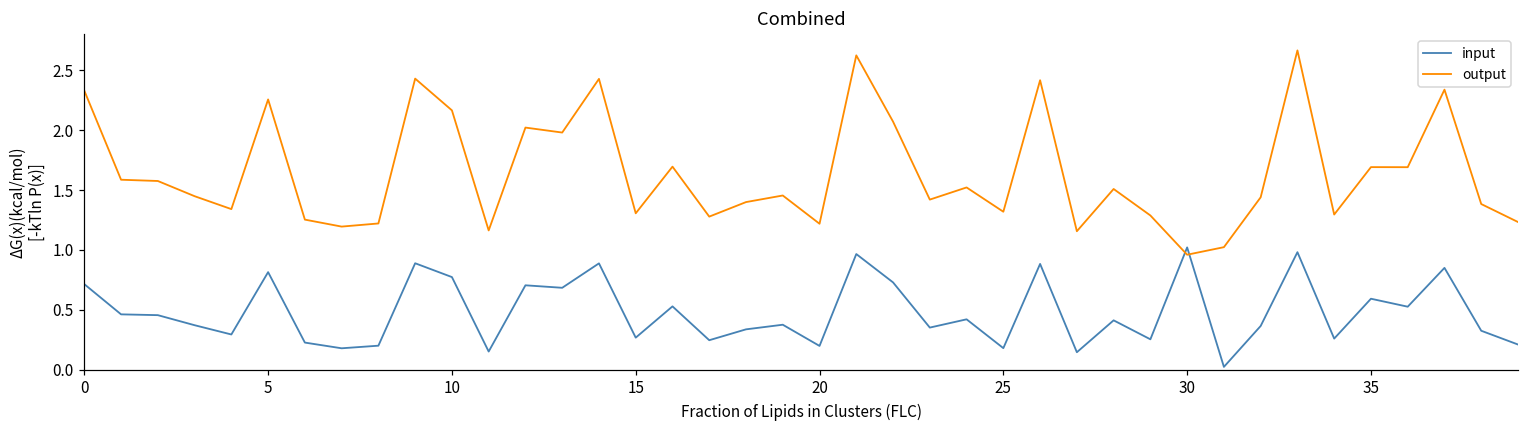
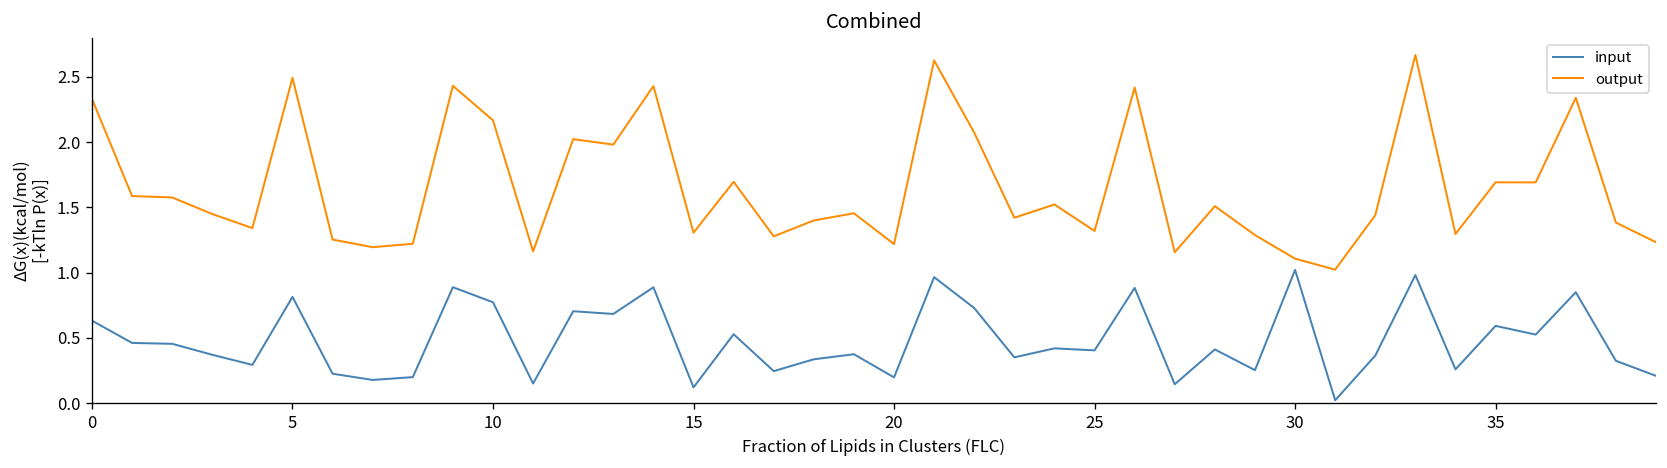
  {
    "input": {
-     "0": 0.71,
+     "0": 0.63,
      "5": 0.81,
      "10": 0.77,
-     "15": 0.27,
+     "15": 0.12,
      "20": 0.20,
-     "25": 0.18,
+     "25": 0.40,
      "30": 1.02,
      "35": 0.59
    },
    "output": {
      "0": 2.33,
-     "5": 2.26,
+     "5": 2.49,
      "10": 2.17,
      "15": 1.31,
      "20": 1.22,
      "25": 1.32,
-     "30": 0.96,
+     "30": 1.11,
      "35": 1.69
    }
  }
